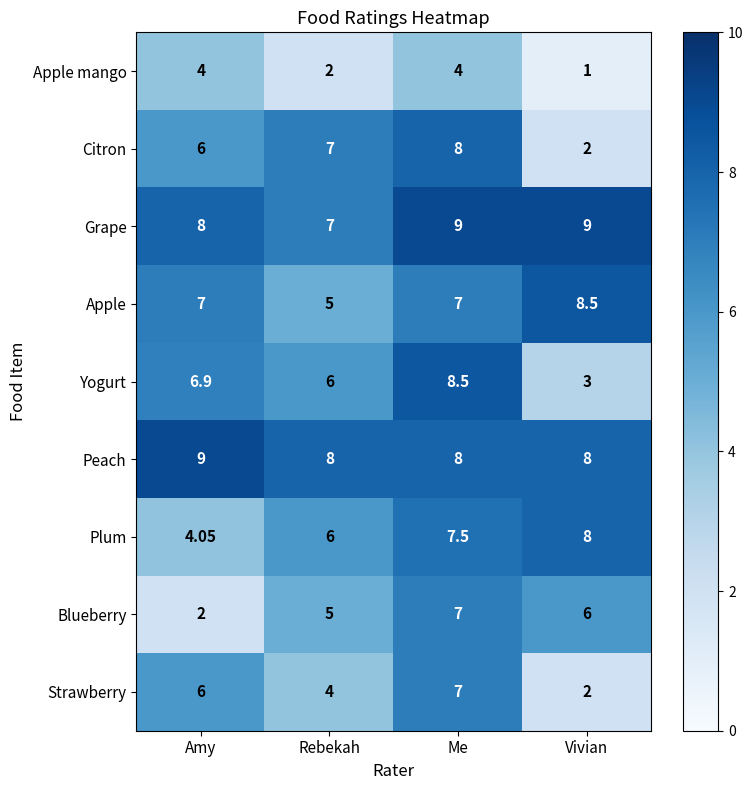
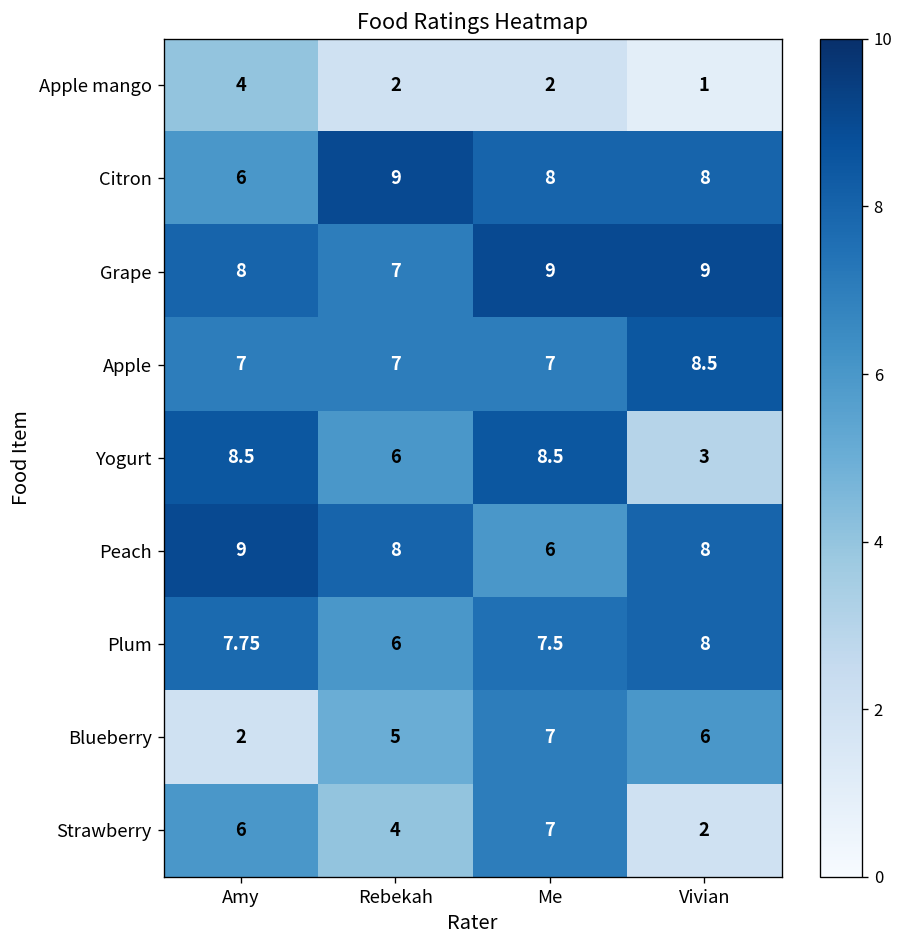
  {
    "Apple mango": {
      "Amy": 4,
      "Rebekah": 2,
-     "Me": 4,
+     "Me": 2,
      "Vivian": 1
    },
    "Citron": {
      "Amy": 6,
-     "Rebekah": 7,
+     "Rebekah": 9,
      "Me": 8,
-     "Vivian": 2
+     "Vivian": 8
    },
    "Grape": {
      "Amy": 8,
      "Rebekah": 7,
      "Me": 9,
      "Vivian": 9
    },
    "Apple": {
      "Amy": 7,
-     "Rebekah": 5,
+     "Rebekah": 7,
      "Me": 7,
      "Vivian": 8.5
    },
    "Yogurt": {
-     "Amy": 6.9,
+     "Amy": 8.5,
      "Rebekah": 6,
      "Me": 8.5,
      "Vivian": 3
    },
    "Peach": {
      "Amy": 9,
      "Rebekah": 8,
-     "Me": 8,
+     "Me": 6,
      "Vivian": 8
    },
    "Plum": {
-     "Amy": 4.05,
+     "Amy": 7.75,
      "Rebekah": 6,
      "Me": 7.5,
      "Vivian": 8
    },
    "Blueberry": {
      "Amy": 2,
      "Rebekah": 5,
      "Me": 7,
      "Vivian": 6
    },
    "Strawberry": {
      "Amy": 6,
      "Rebekah": 4,
      "Me": 7,
      "Vivian": 2
    }
  }
